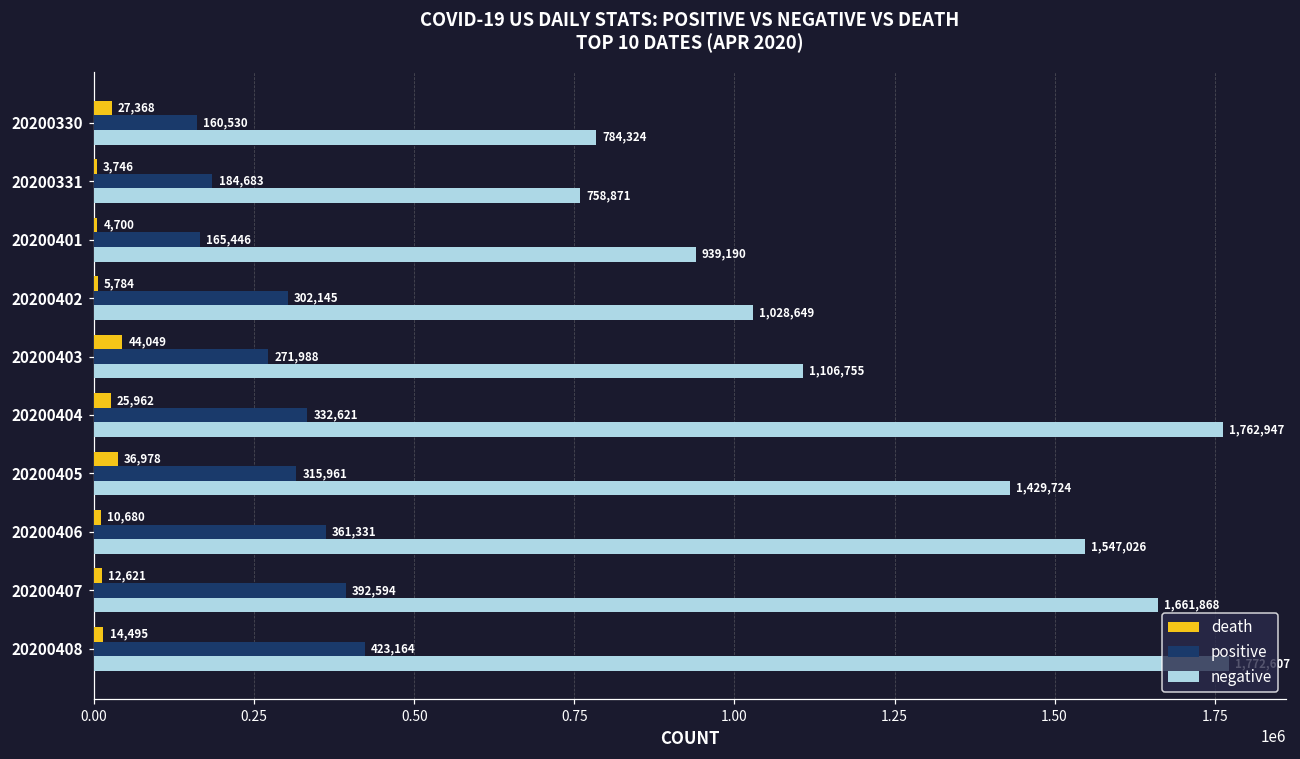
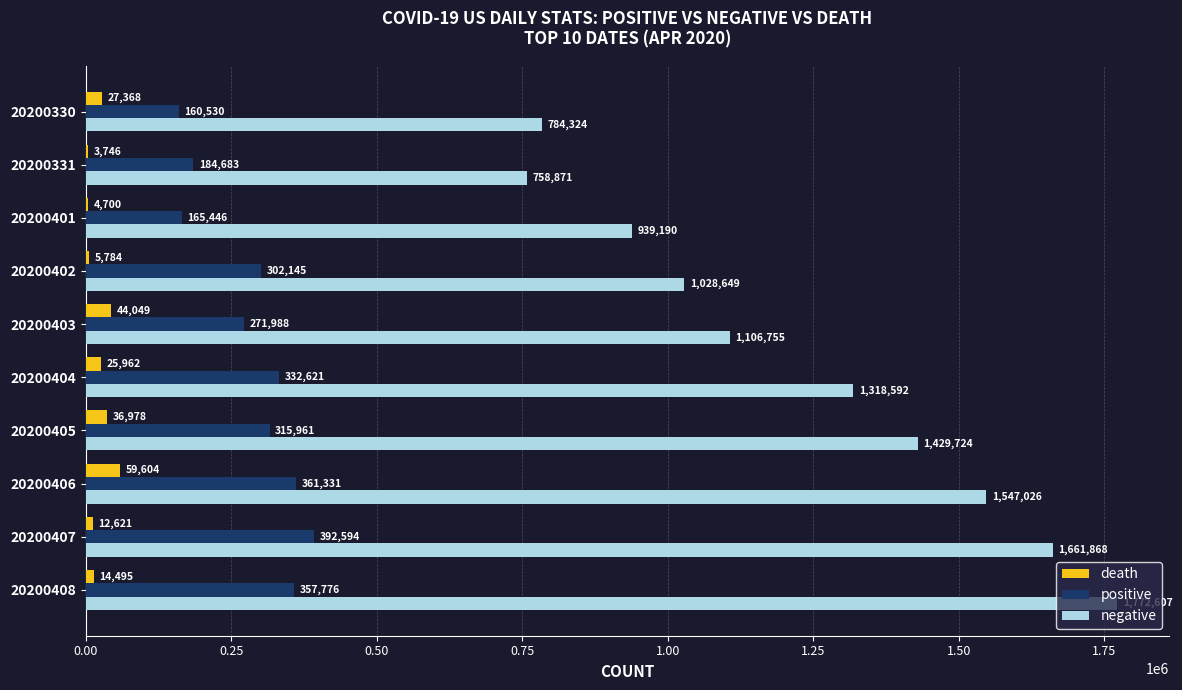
  {
    "death": {
      "20200330": "27,368",
      "20200331": "3,746",
      "20200401": "4,700",
      "20200402": "5,784",
      "20200403": "44,049",
      "20200404": "25,962",
      "20200405": "36,978",
-     "20200406": "10,680",
+     "20200406": "59,604",
      "20200407": "12,621",
      "20200408": "14,495"
    },
    "positive": {
      "20200330": "160,530",
      "20200331": "184,683",
      "20200401": "165,446",
      "20200402": "302,145",
      "20200403": "271,988",
      "20200404": "332,621",
      "20200405": "315,961",
      "20200406": "361,331",
      "20200407": "392,594",
-     "20200408": "423,164"
+     "20200408": "357,776"
    },
    "negative": {
      "20200330": "784,324",
      "20200331": "758,871",
      "20200401": "939,190",
      "20200402": "1,028,649",
      "20200403": "1,106,755",
-     "20200404": "1,762,947",
+     "20200404": "1,318,592",
      "20200405": "1,429,724",
      "20200406": "1,547,026",
      "20200407": "1,661,868"
    }
  }
